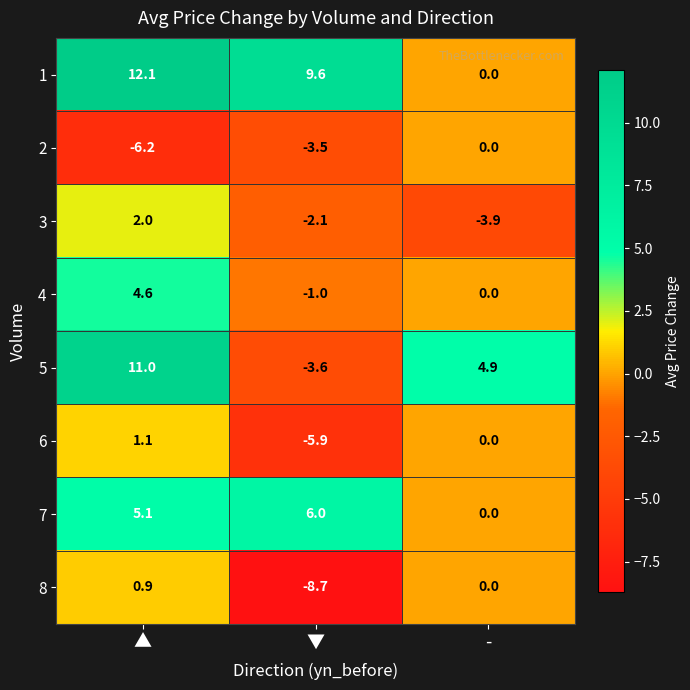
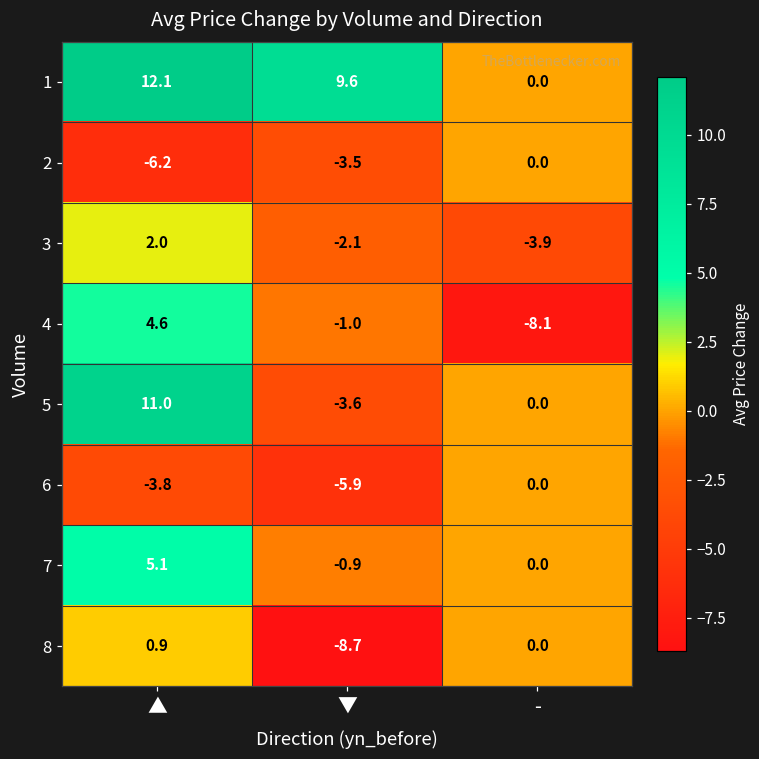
  {
    "1": {
      "▲": 12.1,
      "▼": 9.6
    },
    "2": {
      "▲": -6.2,
      "▼": -3.5,
      "-": 0.0
    },
    "3": {
      "▲": 2.0,
      "▼": -2.1,
      "-": -3.9
    },
    "4": {
      "▲": 4.6,
      "▼": -1.0,
-     "-": 0.0
+     "-": -8.1
    },
    "5": {
      "▲": 11.0,
      "▼": -3.6,
-     "-": 4.9
+     "-": 0.0
    },
    "6": {
-     "▲": 1.1,
+     "▲": -3.8,
      "▼": -5.9,
      "-": 0.0
    },
    "7": {
      "▲": 5.1,
-     "▼": 6.0,
+     "▼": -0.9,
      "-": 0.0
    },
    "8": {
      "▲": 0.9,
      "▼": -8.7,
      "-": 0.0
    }
  }
